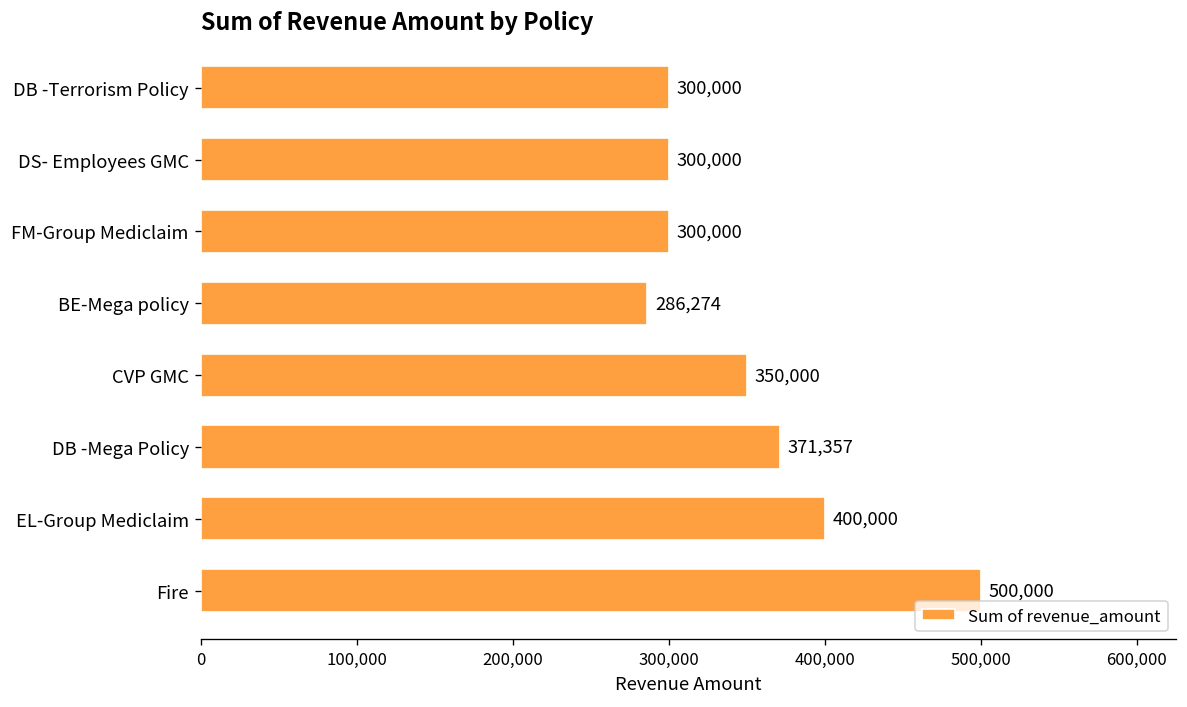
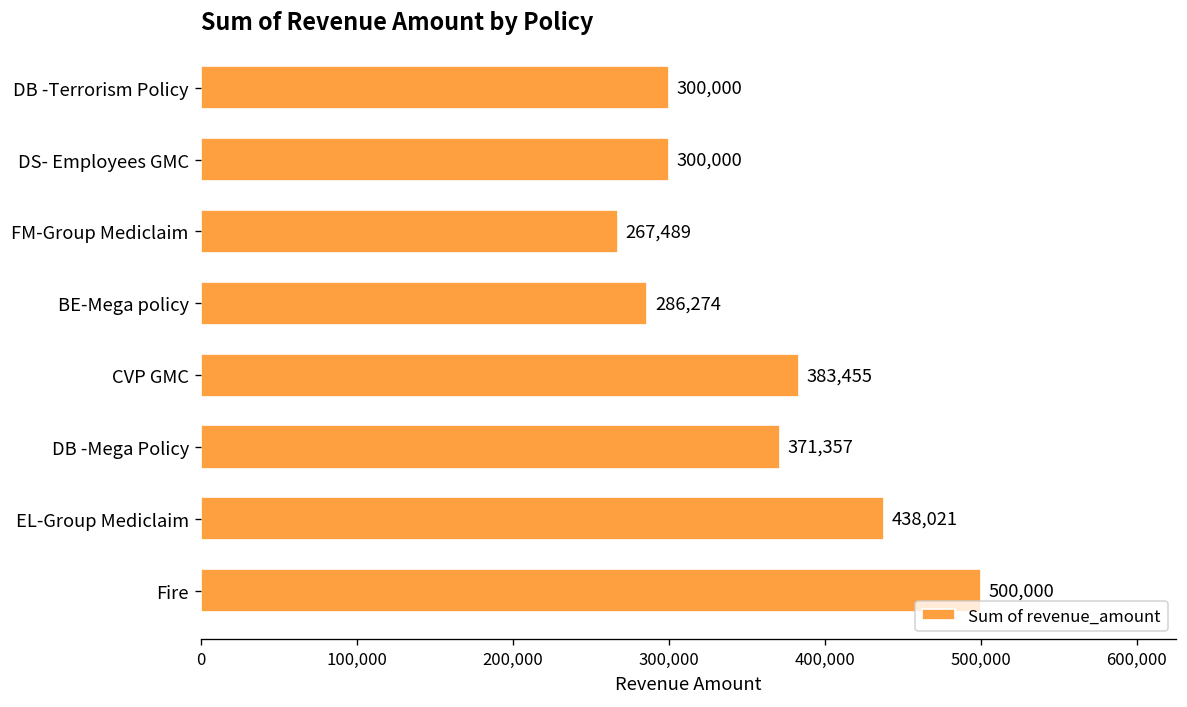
  {
    "DB -Terrorism Policy": "300,000",
    "DS- Employees GMC": "300,000",
-   "FM-Group Mediclaim": "300,000",
+   "FM-Group Mediclaim": "267,489",
    "BE-Mega policy": "286,274",
-   "CVP GMC": "350,000",
+   "CVP GMC": "383,455",
    "DB -Mega Policy": "371,357",
-   "EL-Group Mediclaim": "400,000",
+   "EL-Group Mediclaim": "438,021",
    "Fire": "500,000"
  }
